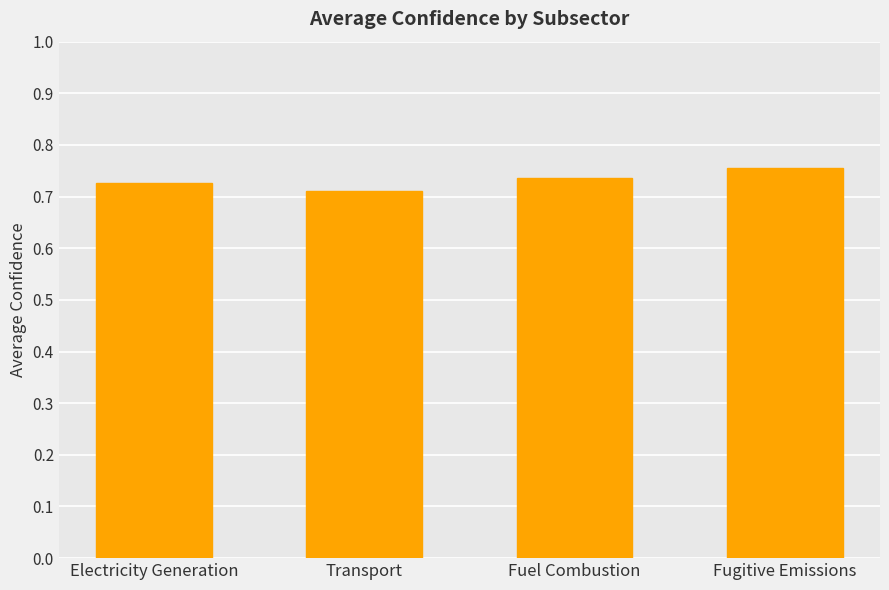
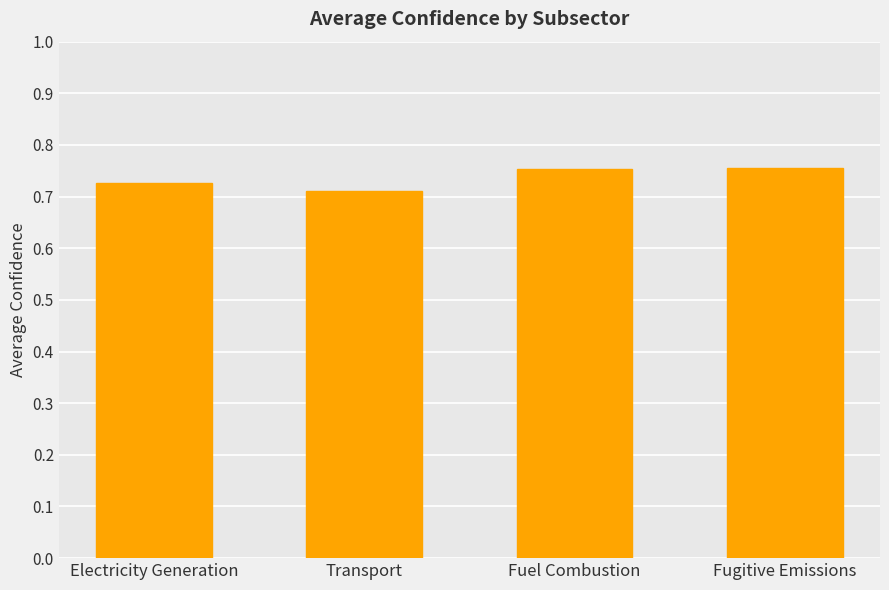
  {
    "Electricity Generation": 0.73,
    "Transport": 0.71,
-   "Fuel Combustion": 0.74,
+   "Fuel Combustion": 0.75,
    "Fugitive Emissions": 0.76
  }
